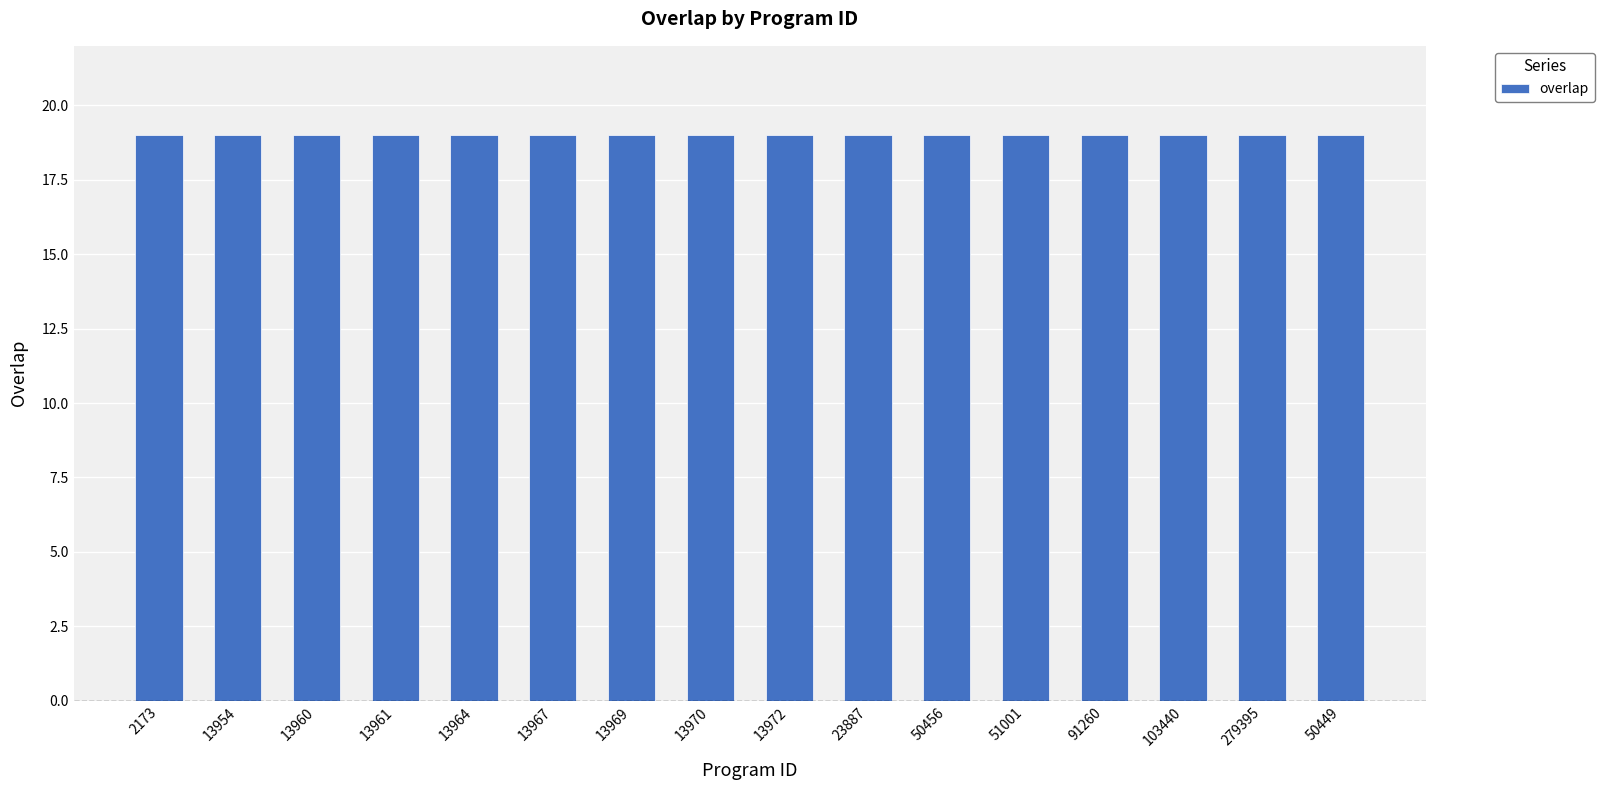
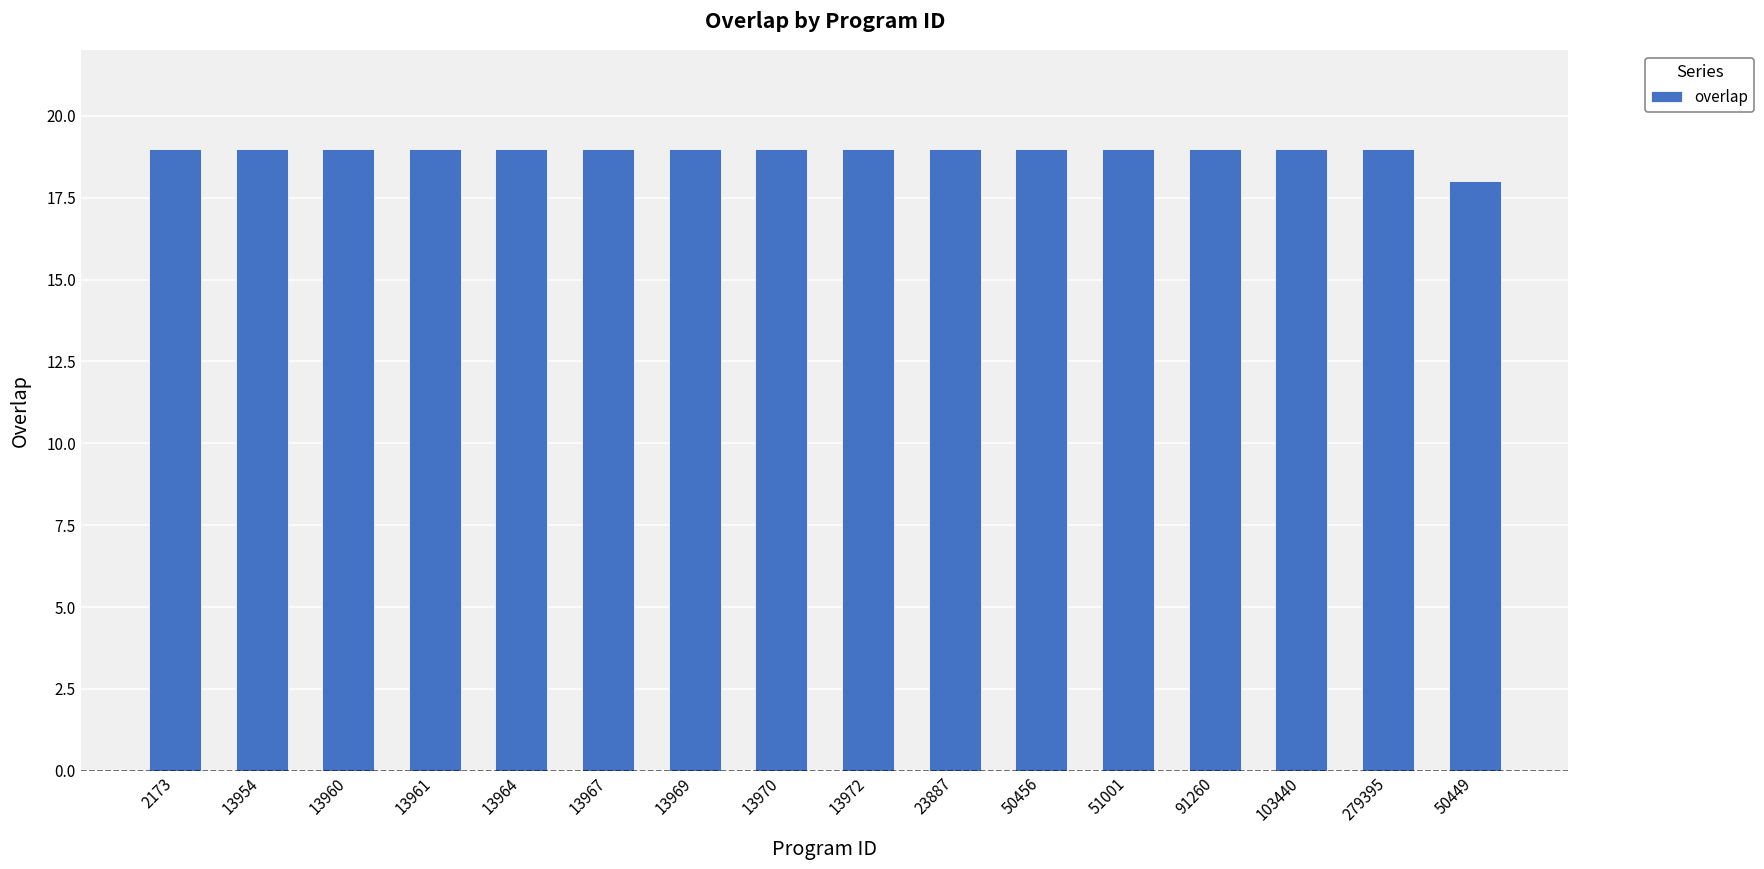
  {
    "2173": 19,
    "13954": 19,
    "13960": 19,
    "13961": 19,
    "13964": 19,
    "13967": 19,
    "13969": 19,
    "13970": 19,
    "13972": 19,
    "23887": 19,
    "50456": 19,
    "51001": 19,
    "91260": 19,
    "103440": 19,
    "279395": 19,
-   "50449": 19
+   "50449": 18
  }
